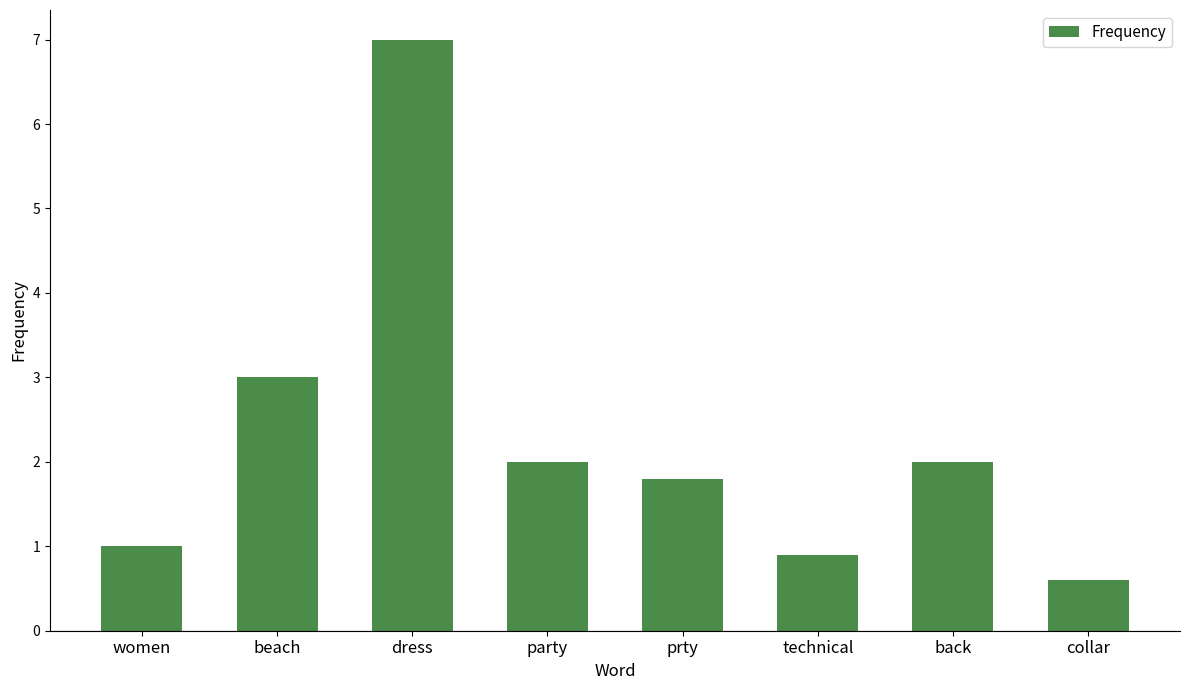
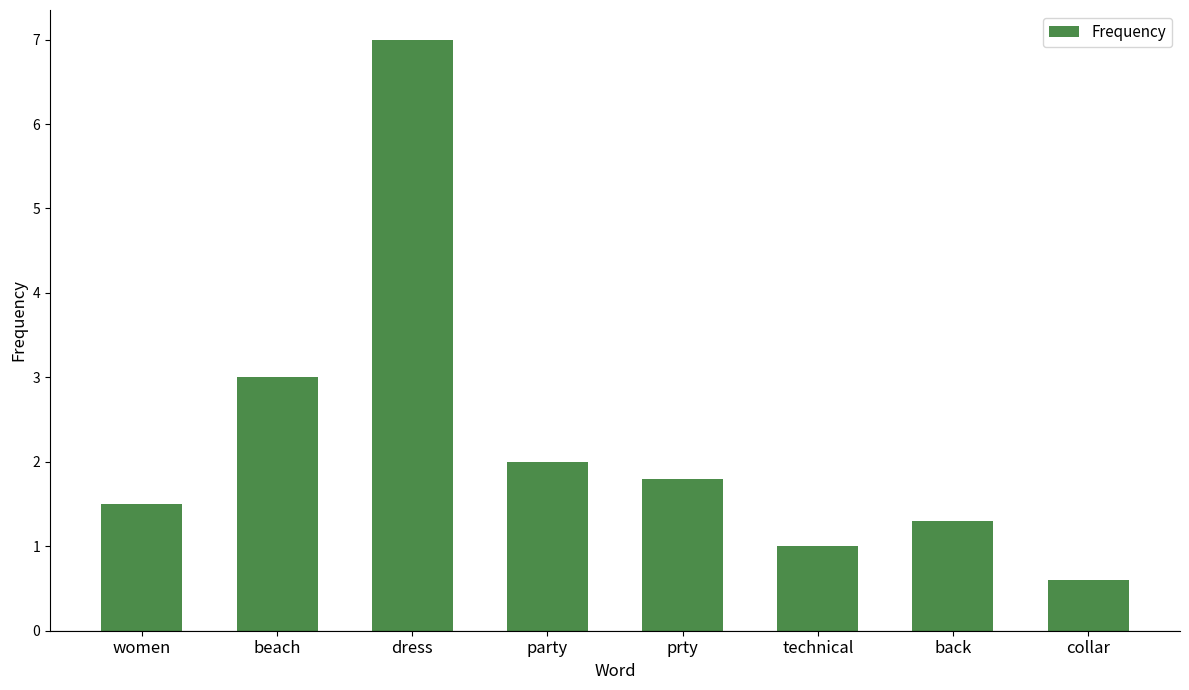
  {
-   "women": 1.0,
+   "women": 1.5,
    "beach": 3.0,
    "dress": 7.0,
    "party": 2.0,
    "prty": 1.8,
-   "technical": 0.9,
-   "back": 2.0,
+   "technical": 1.0,
+   "back": 1.3,
    "collar": 0.6
  }
